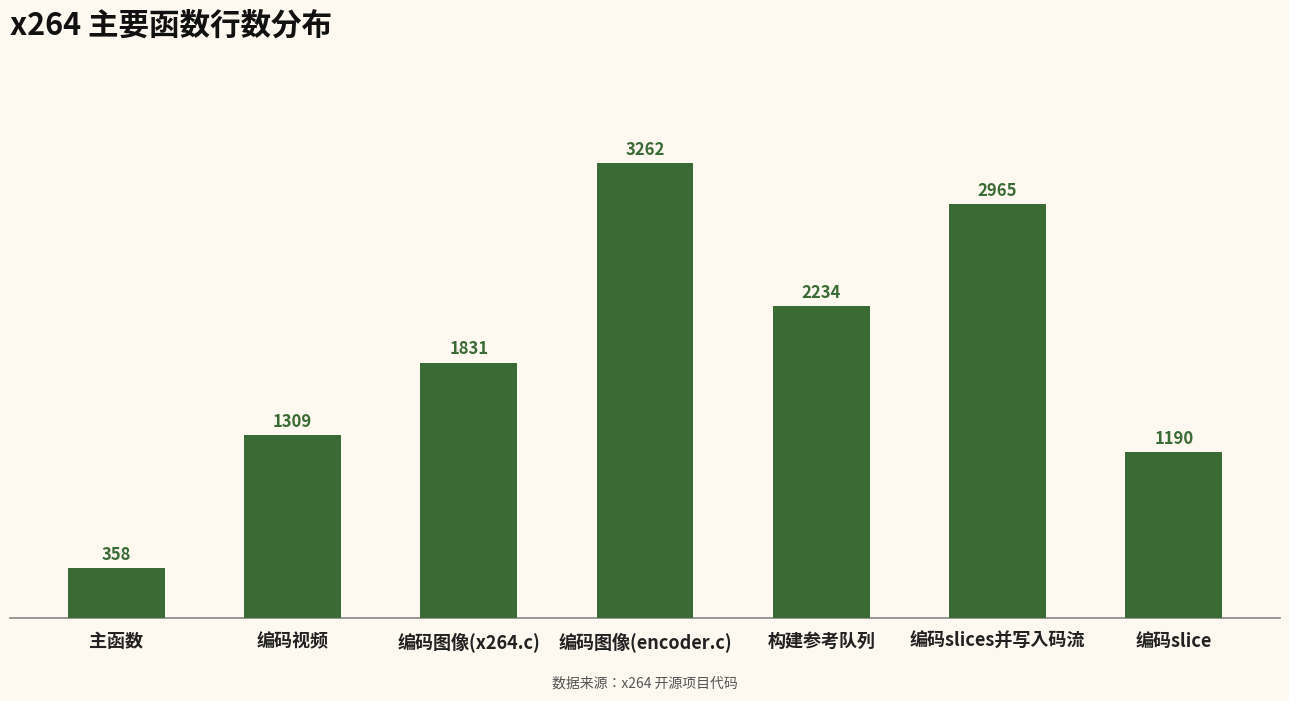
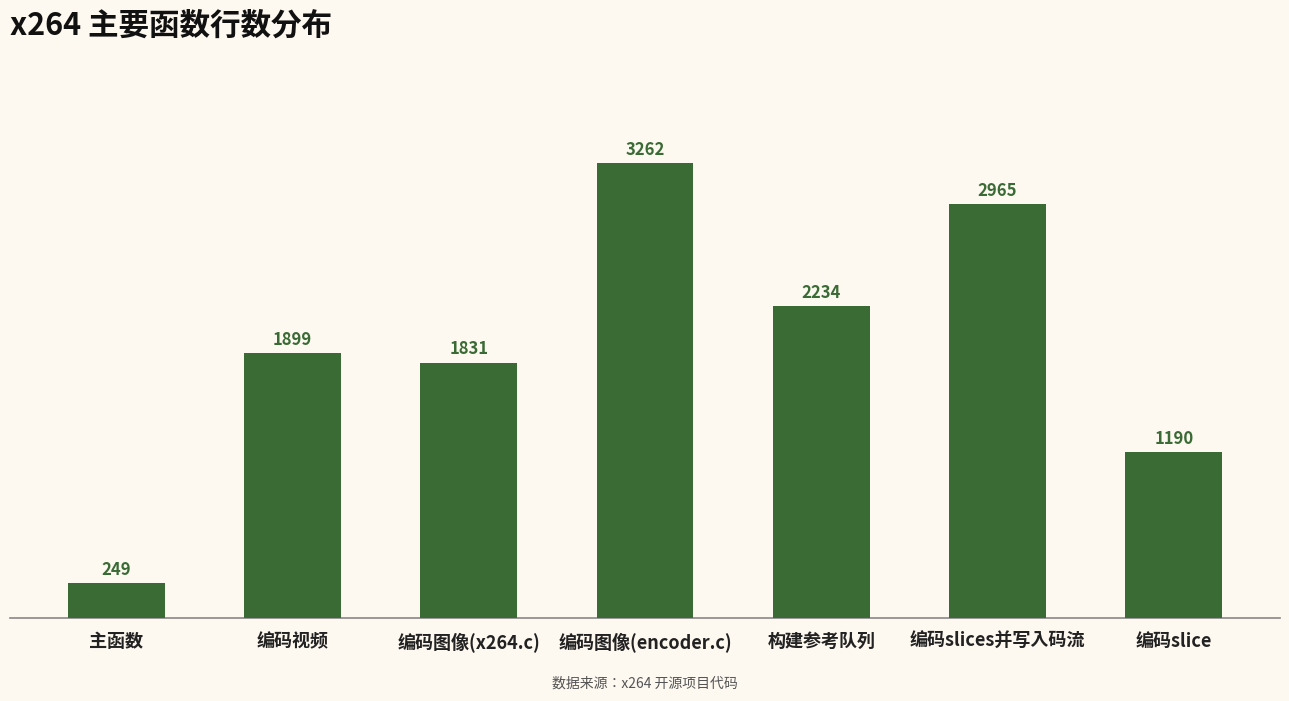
  {
-   "主函数": 358,
-   "编码视频": 1309,
+   "主函数": 249,
+   "编码视频": 1899,
    "编码图像(x264.c)": 1831,
    "编码图像(encoder.c)": 3262,
    "构建参考队列": 2234,
    "编码slices并写入码流": 2965,
    "编码slice": 1190
  }
